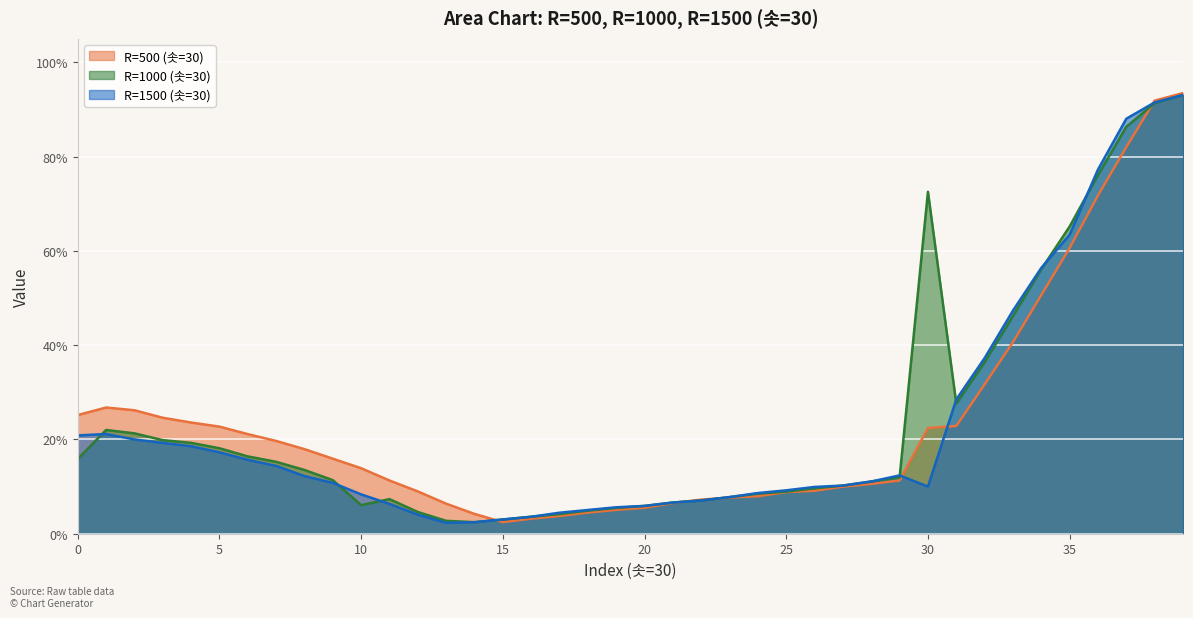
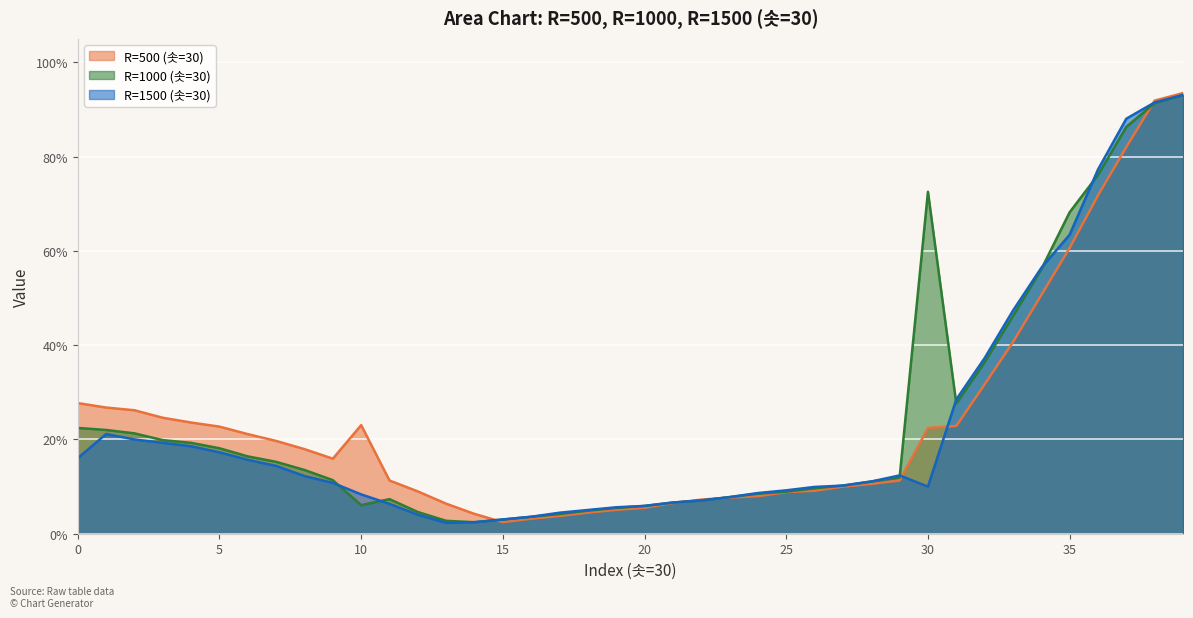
  {
    "R=500 (솟=30)": {
-     "0": "25%",
+     "0": "28%",
      "5": "23%",
-     "10": "14%",
+     "10": "23%",
      "15": "2%",
      "30": "22%",
      "35": "61%"
    },
    "R=1000 (솟=30)": {
-     "0": "16%",
+     "0": "22%",
      "5": "18%",
      "10": "6%",
      "30": "73%",
-     "35": "65%"
+     "35": "68%"
    },
    "R=1500 (솟=30)": {
-     "0": "21%",
+     "0": "16%",
      "5": "17%",
      "10": "8%",
      "30": "10%",
      "35": "63%"
    }
  }
